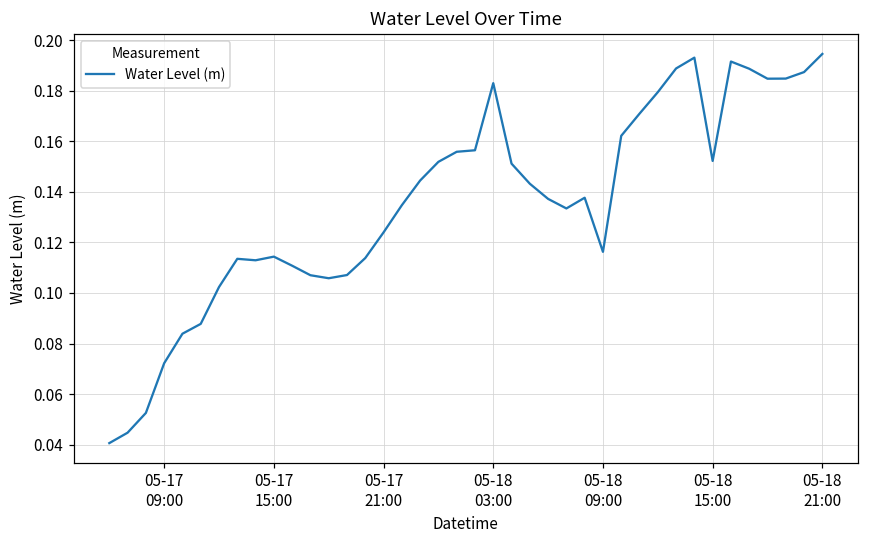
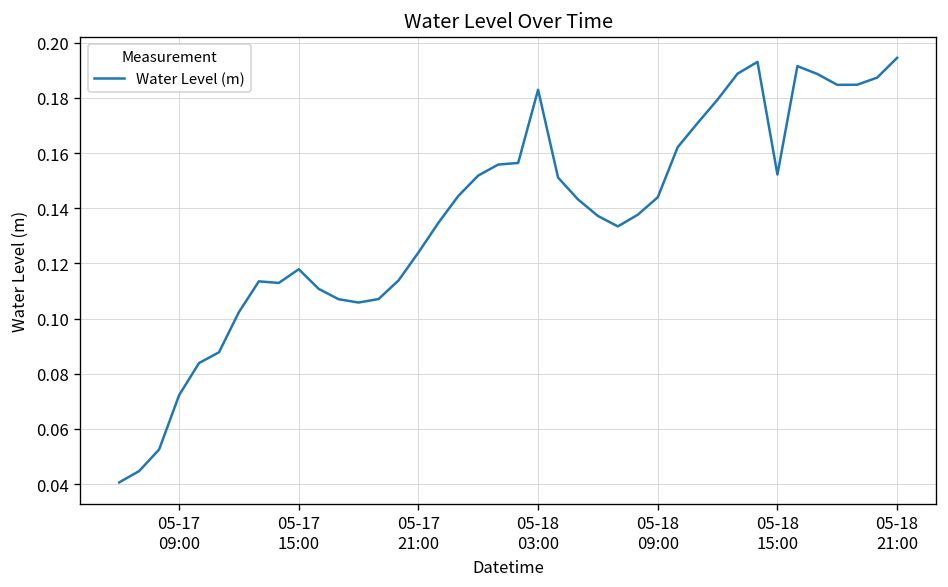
  {
    "05-17 09:00": 0.072,
-   "05-17 15:00": 0.114,
+   "05-17 15:00": 0.118,
    "05-17 21:00": 0.124,
    "05-18 03:00": 0.183,
-   "05-18 09:00": 0.116,
+   "05-18 09:00": 0.144,
    "05-18 15:00": 0.152,
    "05-18 21:00": 0.195
  }
